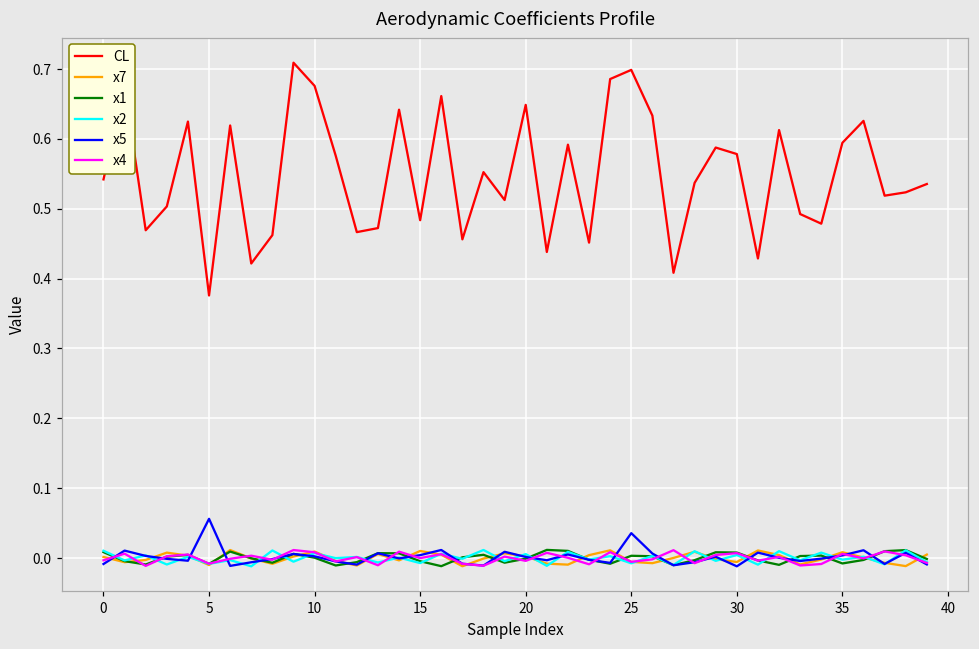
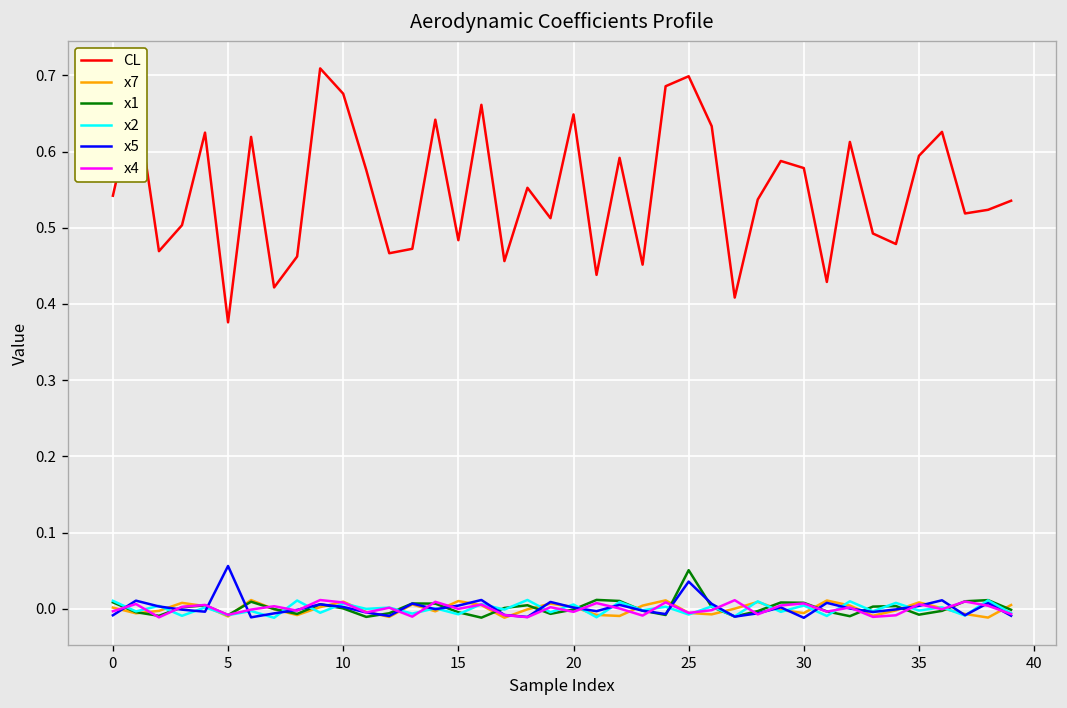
  {
    "CL": {
      "0": 0.54,
      "5": 0.38,
      "10": 0.68,
      "15": 0.48,
      "20": 0.65,
      "25": 0.70,
      "30": 0.58,
      "35": 0.59
    },
    "x7": {
      "0": 0.00,
      "15": 0.01,
      "30": -0.01
    },
    "x1": {
-     "25": 0.00,
+     "25": 0.05,
      "35": -0.01
    },
    "x2": {
      "35": 0.00
    },
    "x5": {
      "0": -0.01,
      "5": 0.06,
      "15": 0.00,
      "25": 0.04,
      "30": -0.01
    },
    "x4": {
      "0": 0.00,
      "15": 0.00
    }
  }
